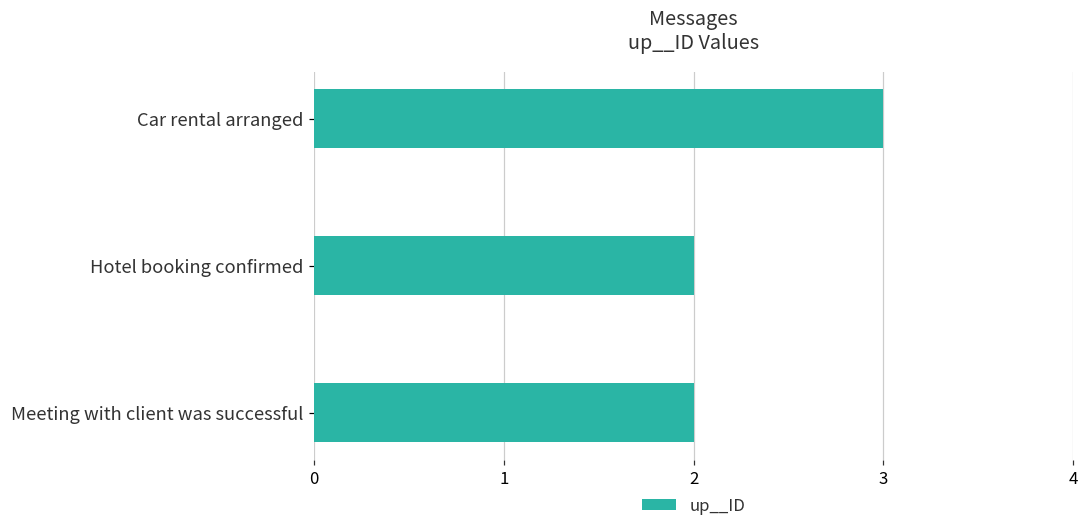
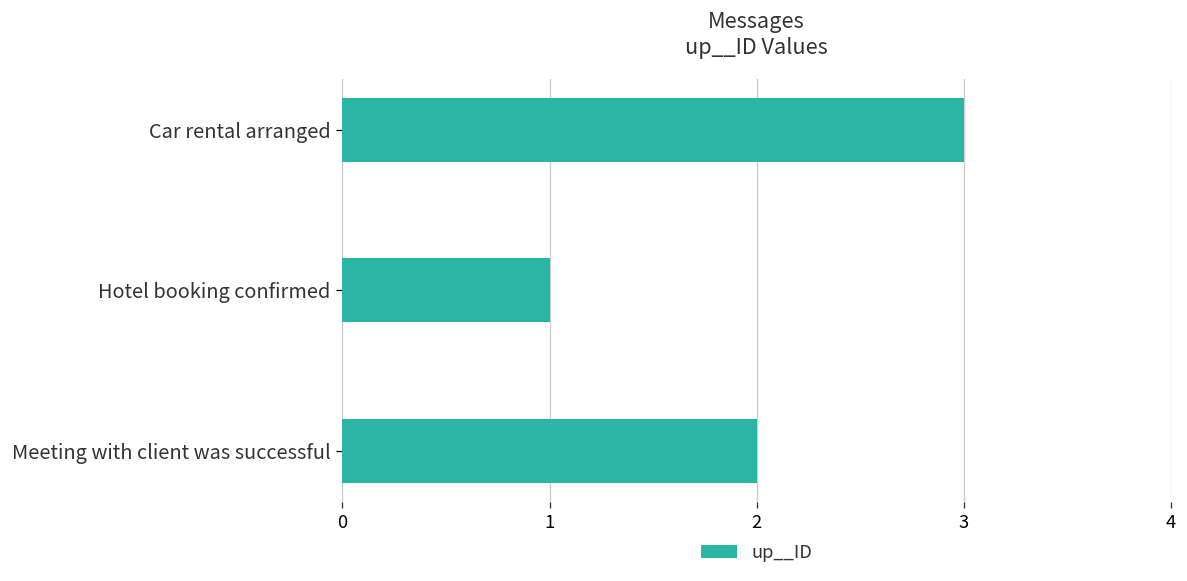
  {
    "Car rental arranged": 3,
-   "Hotel booking confirmed": 2,
+   "Hotel booking confirmed": 1,
    "Meeting with client was successful": 2
  }
